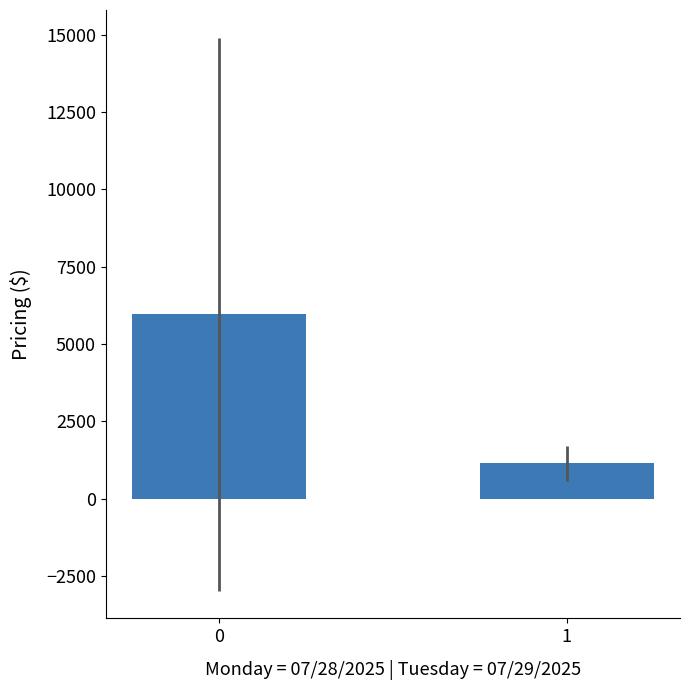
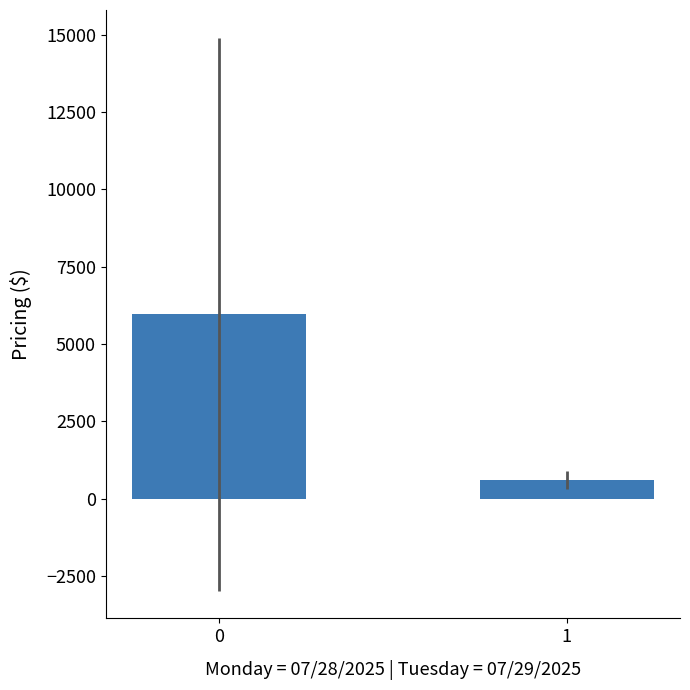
  {
    "0": 6000,
-   "1": 1100
+   "1": 600
  }
